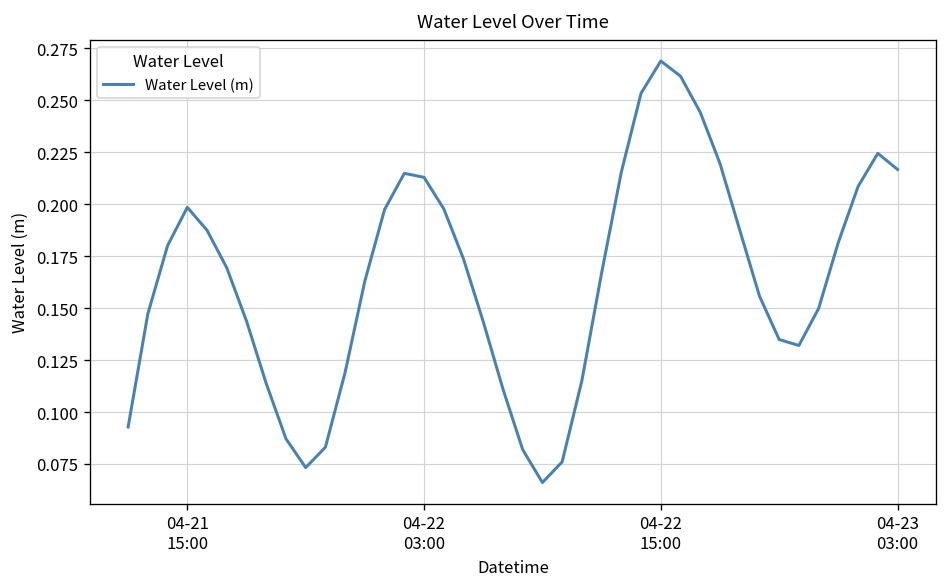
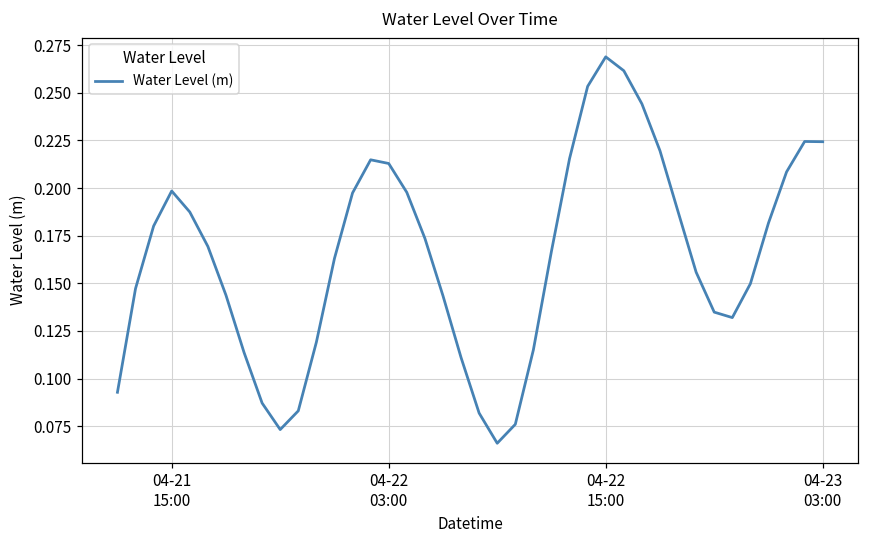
  {
    "04-21 15:00": 0.198,
    "04-22 03:00": 0.213,
    "04-22 15:00": 0.269,
-   "04-23 03:00": 0.217
+   "04-23 03:00": 0.224
  }
